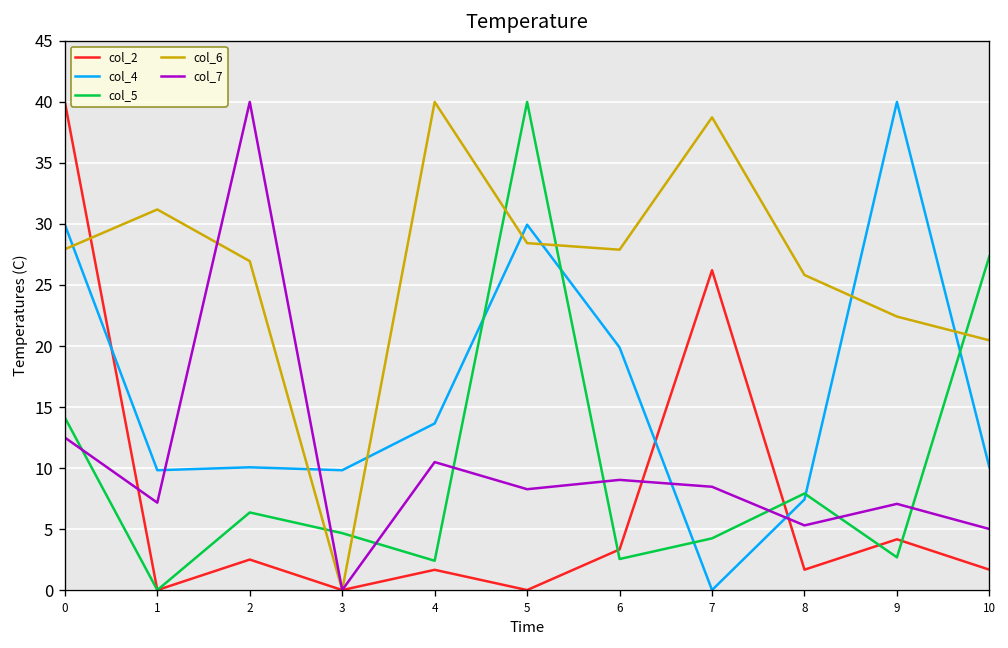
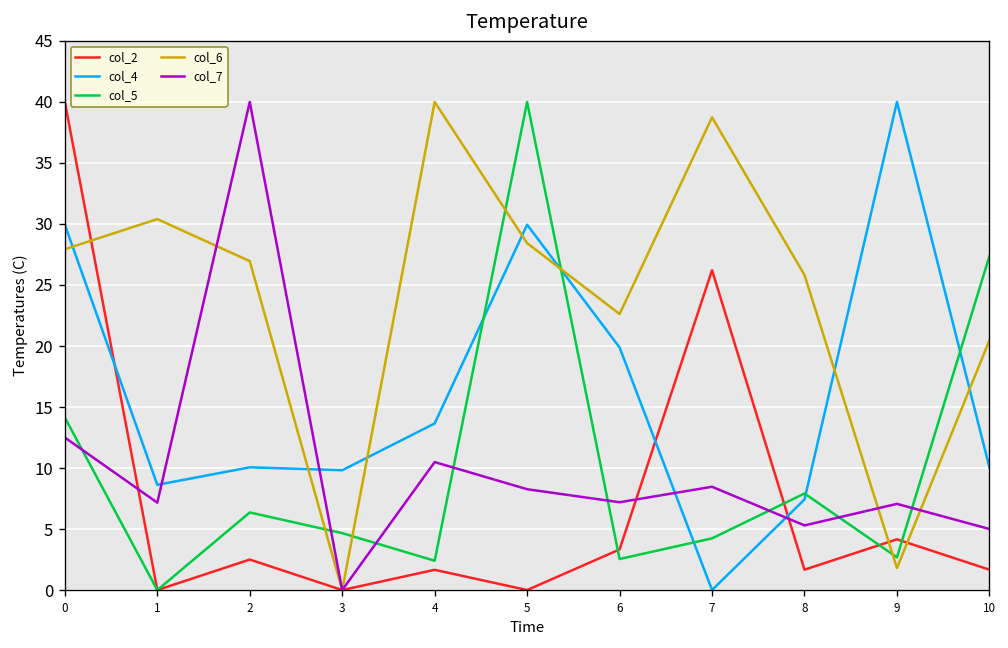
  {
    "col_2": {
      "0": 40.0,
      "2": 2.5,
      "4": 1.7,
      "5": 0.0,
      "6": 3.3,
      "7": 26.2,
      "8": 1.7,
      "9": 4.2,
      "10": 1.7
    },
    "col_4": {
      "0": 29.9,
-     "1": 9.8,
+     "1": 8.6,
      "2": 10.1,
      "3": 9.8,
      "4": 13.7,
      "5": 29.9,
      "6": 19.9,
      "7": 0.0,
      "8": 7.4,
      "9": 40.0,
      "10": 10.1
    },
    "col_5": {
      "0": 14.1,
      "2": 6.4,
      "3": 4.7,
      "4": 2.4,
      "5": 40.0,
      "6": 2.5,
      "7": 4.2,
      "8": 7.9,
      "9": 2.7,
      "10": 27.4
    },
    "col_6": {
      "0": 27.9,
-     "1": 31.2,
+     "1": 30.4,
      "2": 27.0,
      "4": 40.0,
      "5": 28.4,
-     "6": 27.9,
+     "6": 22.6,
      "7": 38.7,
      "8": 25.8,
-     "9": 22.4,
+     "9": 1.8,
      "10": 20.5
    },
    "col_7": {
      "0": 12.5,
      "1": 7.2,
      "2": 40.0,
      "4": 10.5,
      "5": 8.3,
-     "6": 9.0,
+     "6": 7.2,
      "7": 8.5,
      "8": 5.3,
      "9": 7.1,
      "10": 5.0
    }
  }
